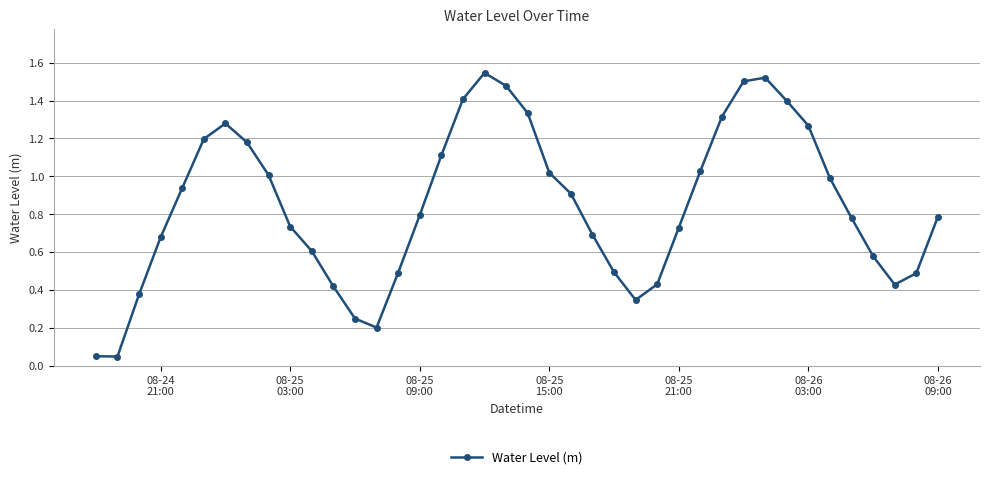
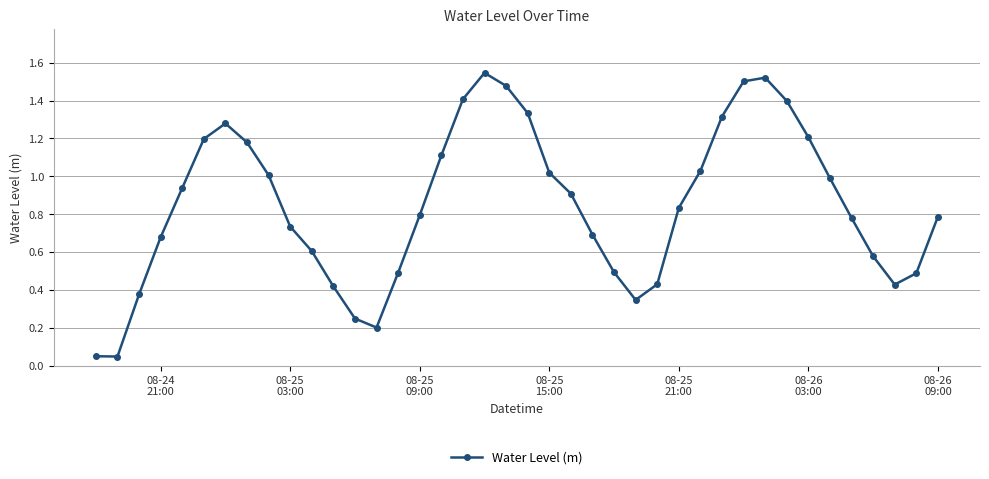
  {
    "08-24 21:00": 0.68,
    "08-25 03:00": 0.73,
    "08-25 09:00": 0.79,
    "08-25 15:00": 1.02,
-   "08-25 21:00": 0.73,
-   "08-26 03:00": 1.27,
+   "08-25 21:00": 0.83,
+   "08-26 03:00": 1.21,
    "08-26 09:00": 0.79
  }
